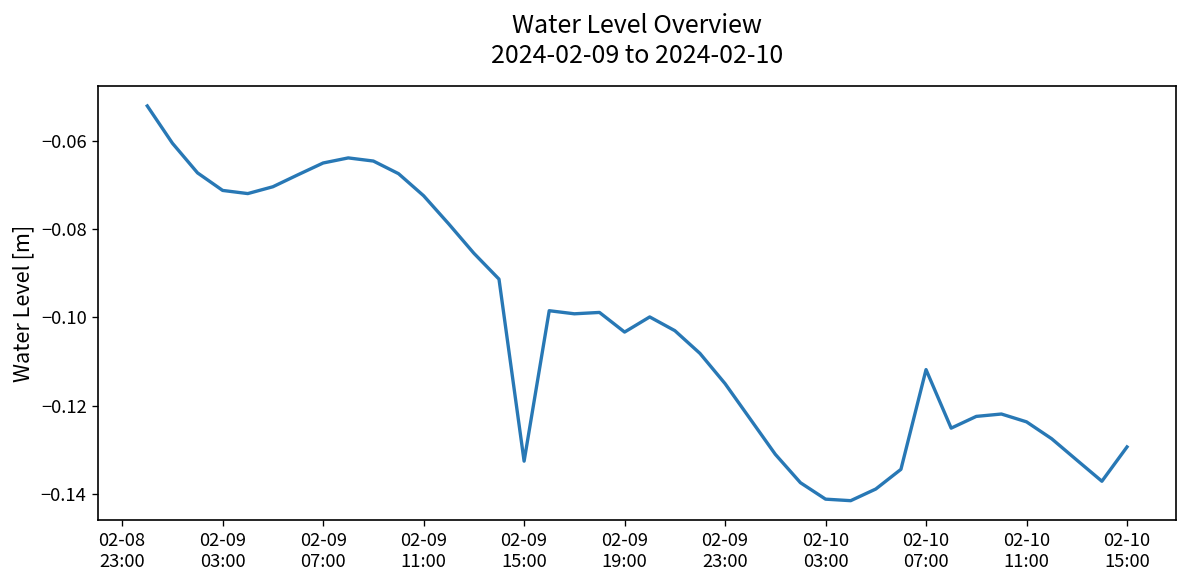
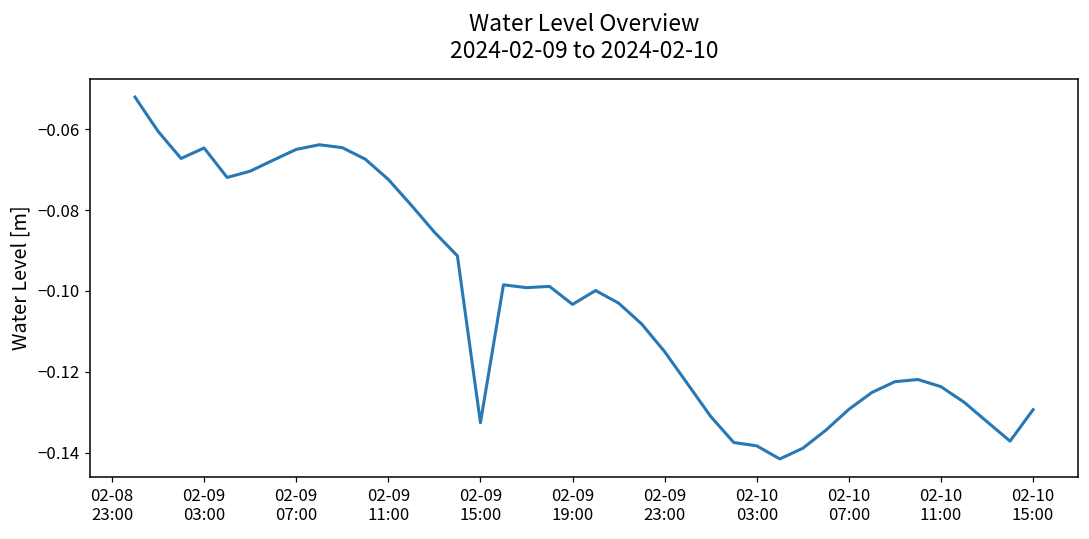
  {
-   "02-09 03:00": -0.071,
+   "02-09 03:00": -0.065,
    "02-09 07:00": -0.065,
    "02-09 11:00": -0.072,
    "02-09 15:00": -0.133,
    "02-09 19:00": -0.103,
    "02-09 23:00": -0.115,
-   "02-10 03:00": -0.141,
-   "02-10 07:00": -0.112,
+   "02-10 03:00": -0.138,
+   "02-10 07:00": -0.129,
    "02-10 11:00": -0.124,
    "02-10 15:00": -0.129
  }
